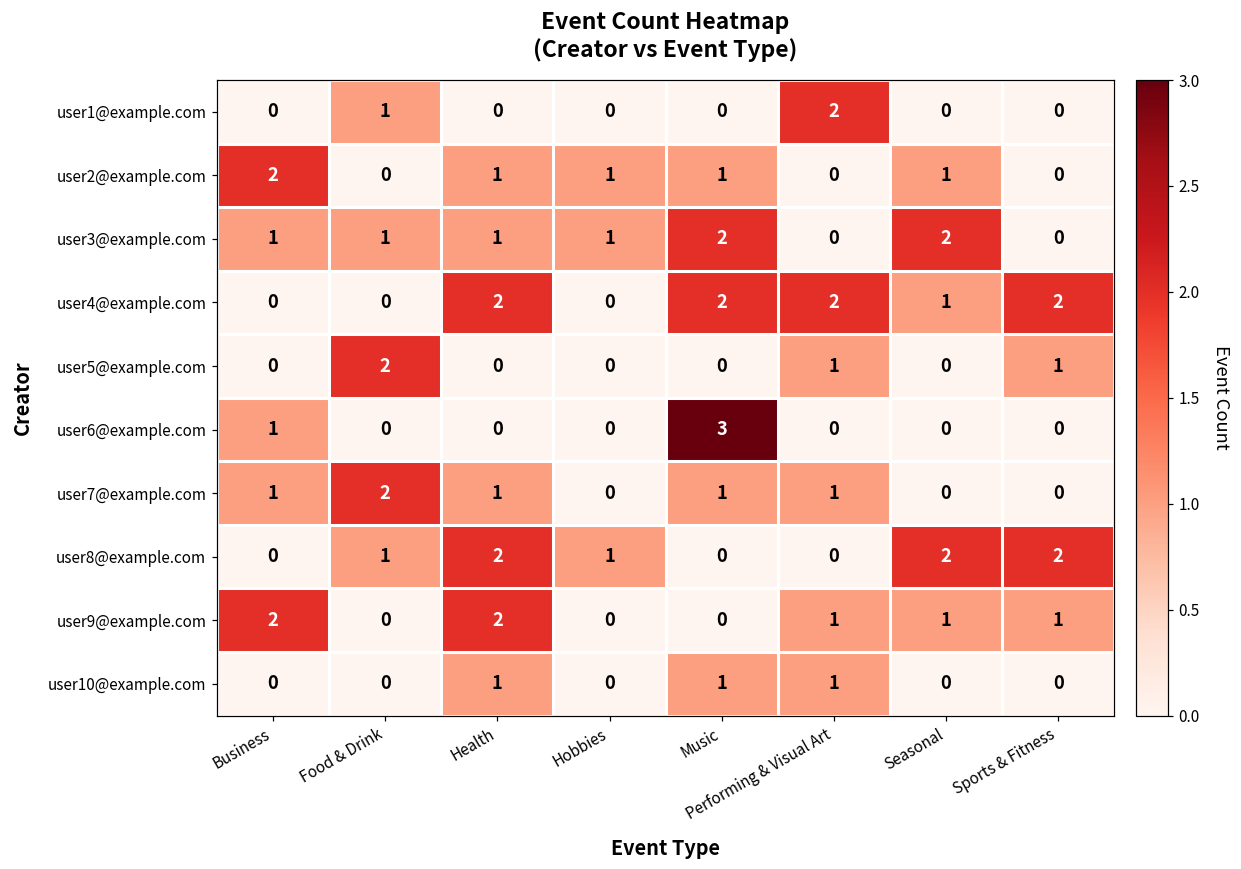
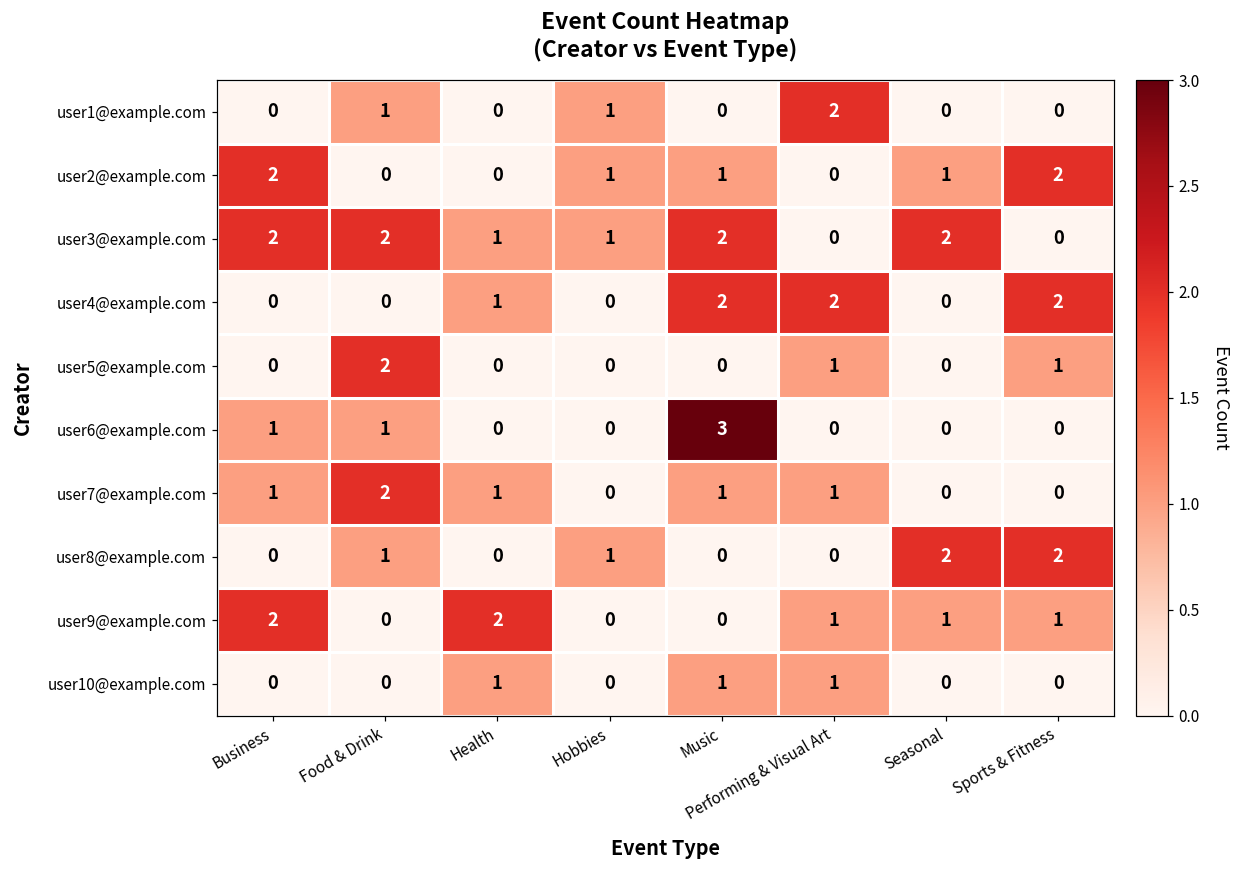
  {
    "user1@example.com": {
      "Business": 0,
      "Food & Drink": 1,
      "Health": 0,
-     "Hobbies": 0,
+     "Hobbies": 1,
      "Music": 0,
      "Performing & Visual Art": 2,
      "Seasonal": 0,
      "Sports & Fitness": 0
    },
    "user2@example.com": {
      "Business": 2,
      "Food & Drink": 0,
-     "Health": 1,
+     "Health": 0,
      "Hobbies": 1,
      "Music": 1,
      "Performing & Visual Art": 0,
      "Seasonal": 1,
-     "Sports & Fitness": 0
+     "Sports & Fitness": 2
    },
    "user3@example.com": {
-     "Business": 1,
-     "Food & Drink": 1,
+     "Business": 2,
+     "Food & Drink": 2,
      "Health": 1,
      "Hobbies": 1,
      "Music": 2,
      "Performing & Visual Art": 0,
      "Seasonal": 2,
      "Sports & Fitness": 0
    },
    "user4@example.com": {
      "Business": 0,
      "Food & Drink": 0,
-     "Health": 2,
+     "Health": 1,
      "Hobbies": 0,
      "Music": 2,
      "Performing & Visual Art": 2,
-     "Seasonal": 1,
+     "Seasonal": 0,
      "Sports & Fitness": 2
    },
    "user5@example.com": {
      "Business": 0,
      "Food & Drink": 2,
      "Health": 0,
      "Hobbies": 0,
      "Music": 0,
      "Performing & Visual Art": 1,
      "Seasonal": 0,
      "Sports & Fitness": 1
    },
    "user6@example.com": {
      "Business": 1,
-     "Food & Drink": 0,
+     "Food & Drink": 1,
      "Health": 0,
      "Hobbies": 0,
      "Music": 3,
      "Performing & Visual Art": 0,
      "Seasonal": 0,
      "Sports & Fitness": 0
    },
    "user7@example.com": {
      "Business": 1,
      "Food & Drink": 2,
      "Health": 1,
      "Hobbies": 0,
      "Music": 1,
      "Performing & Visual Art": 1,
      "Seasonal": 0,
      "Sports & Fitness": 0
    },
    "user8@example.com": {
      "Business": 0,
      "Food & Drink": 1,
-     "Health": 2,
+     "Health": 0,
      "Hobbies": 1,
      "Music": 0,
      "Performing & Visual Art": 0,
      "Seasonal": 2,
      "Sports & Fitness": 2
    },
    "user9@example.com": {
      "Business": 2,
      "Food & Drink": 0,
      "Health": 2,
      "Hobbies": 0,
      "Music": 0,
      "Performing & Visual Art": 1,
      "Seasonal": 1,
      "Sports & Fitness": 1
    },
    "user10@example.com": {
      "Business": 0,
      "Food & Drink": 0,
      "Health": 1,
      "Hobbies": 0,
      "Music": 1,
      "Performing & Visual Art": 1,
      "Seasonal": 0,
      "Sports & Fitness": 0
    }
  }
